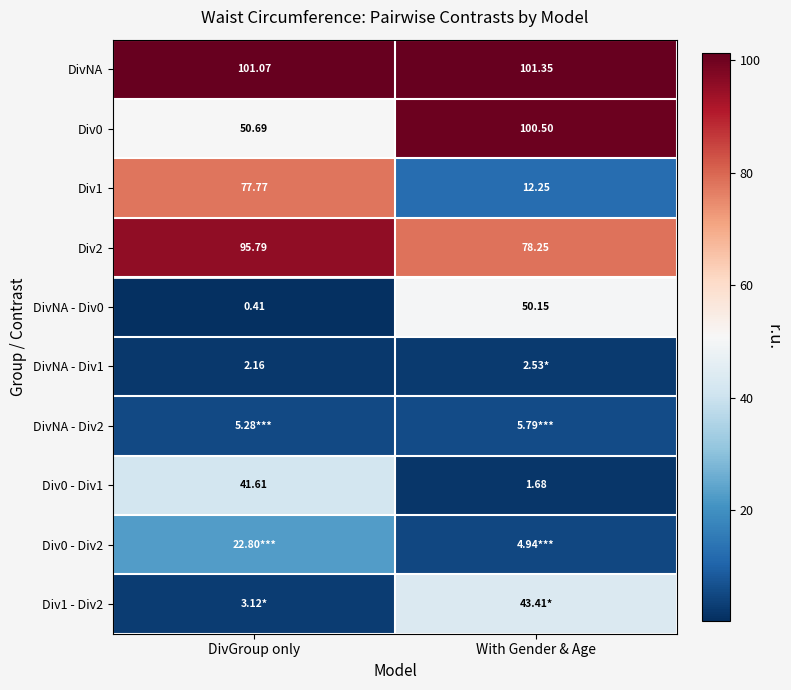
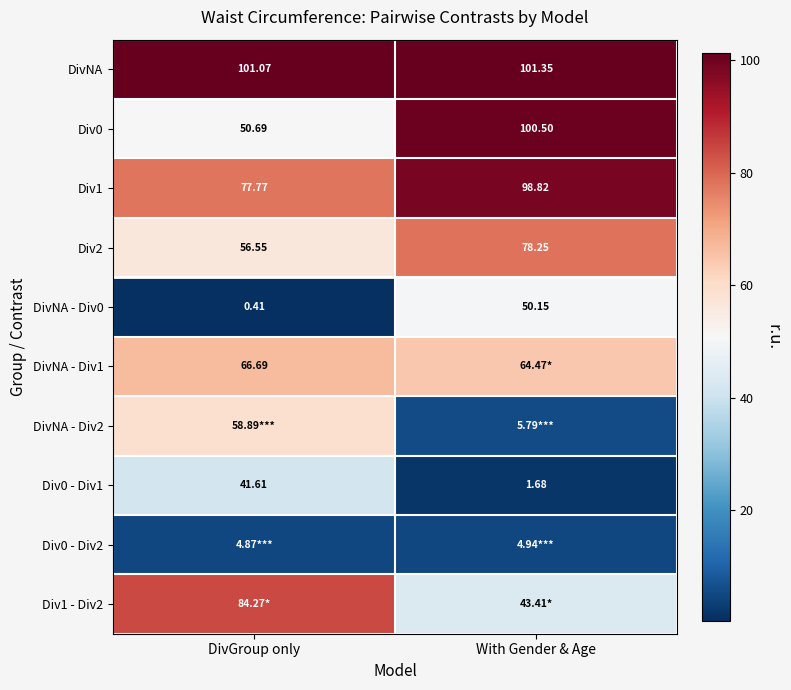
  {
    "DivNA": {
      "DivGroup only": "101.07",
      "With Gender & Age": "101.35"
    },
    "Div0": {
      "DivGroup only": "50.69",
      "With Gender & Age": "100.50"
    },
    "Div1": {
      "DivGroup only": "77.77",
-     "With Gender & Age": "12.25"
+     "With Gender & Age": "98.82"
    },
    "Div2": {
-     "DivGroup only": "95.79",
+     "DivGroup only": "56.55",
      "With Gender & Age": "78.25"
    },
    "DivNA - Div0": {
      "DivGroup only": "0.41",
      "With Gender & Age": "50.15"
    },
    "DivNA - Div1": {
-     "DivGroup only": "2.16",
-     "With Gender & Age": "2.53*"
+     "DivGroup only": "66.69",
+     "With Gender & Age": "64.47*"
    },
    "DivNA - Div2": {
-     "DivGroup only": "5.28***",
+     "DivGroup only": "58.89***",
      "With Gender & Age": "5.79***"
    },
    "Div0 - Div1": {
      "DivGroup only": "41.61",
      "With Gender & Age": "1.68"
    },
    "Div0 - Div2": {
-     "DivGroup only": "22.80***",
+     "DivGroup only": "4.87***",
      "With Gender & Age": "4.94***"
    },
    "Div1 - Div2": {
-     "DivGroup only": "3.12*",
+     "DivGroup only": "84.27*",
      "With Gender & Age": "43.41*"
    }
  }
